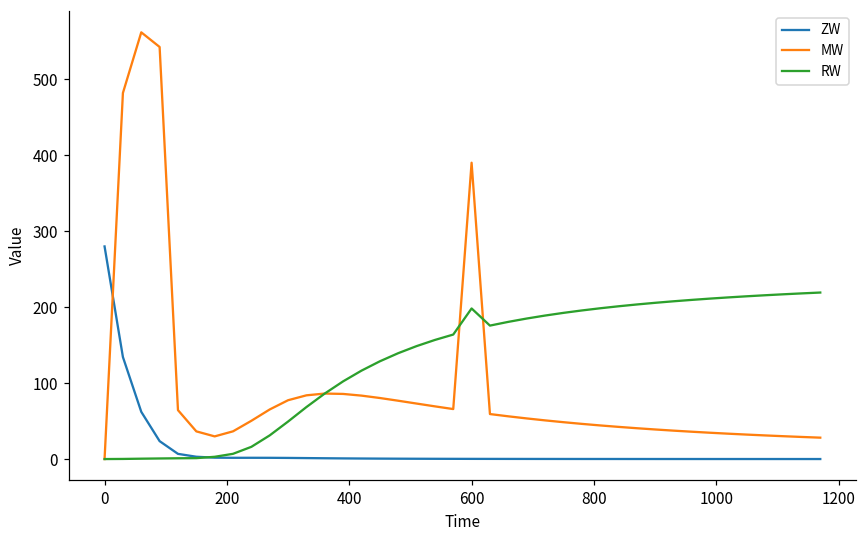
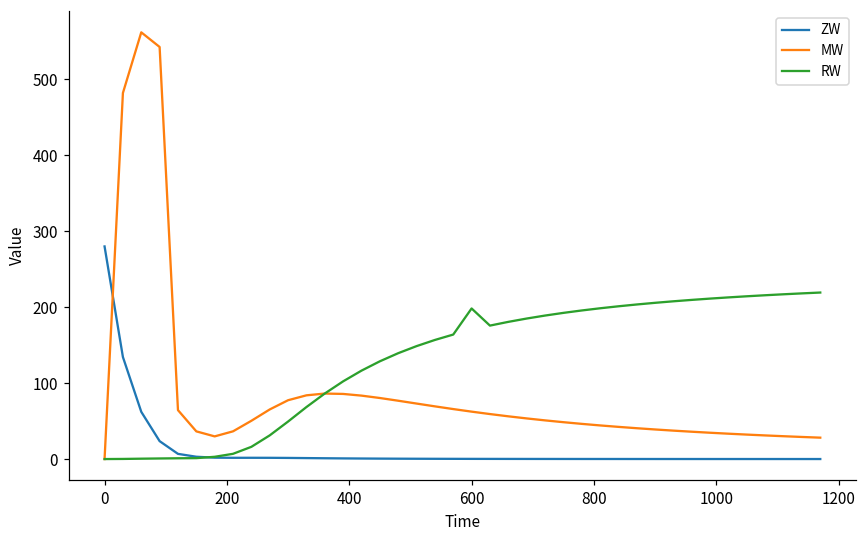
  {
    "ZW": {
      "0": 280,
      "600": 0
    },
    "MW": {
-     "600": 390
+     "600": 60
    },
    "RW": {
      "600": 200
    }
  }
